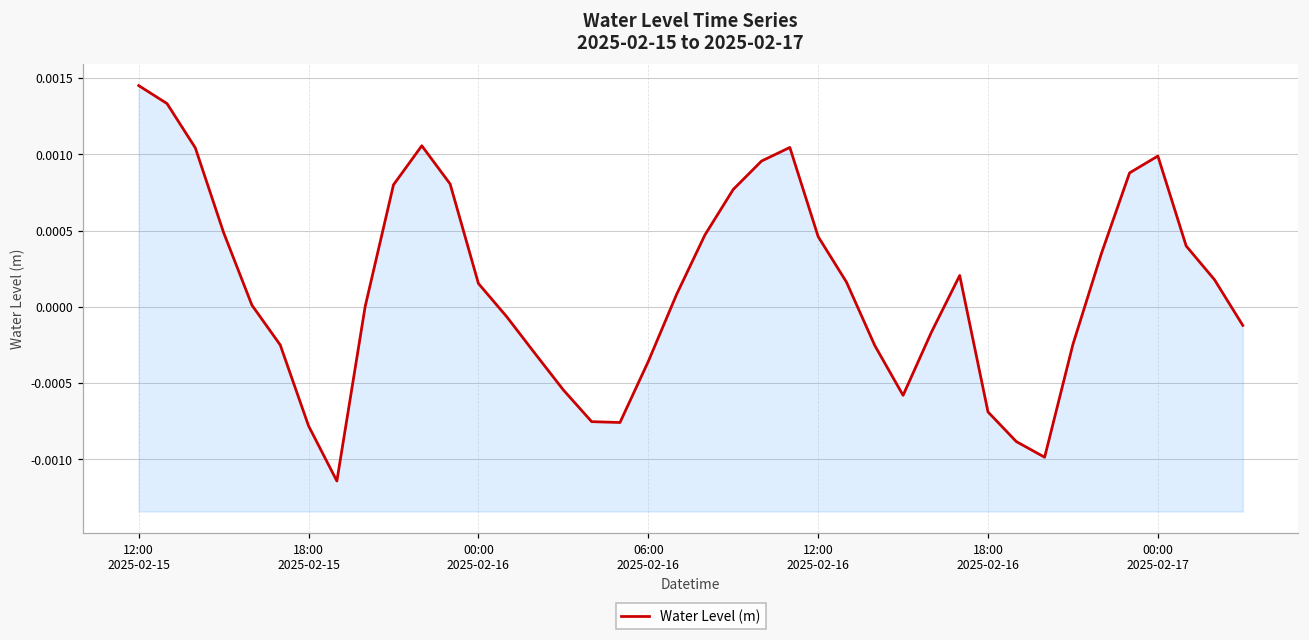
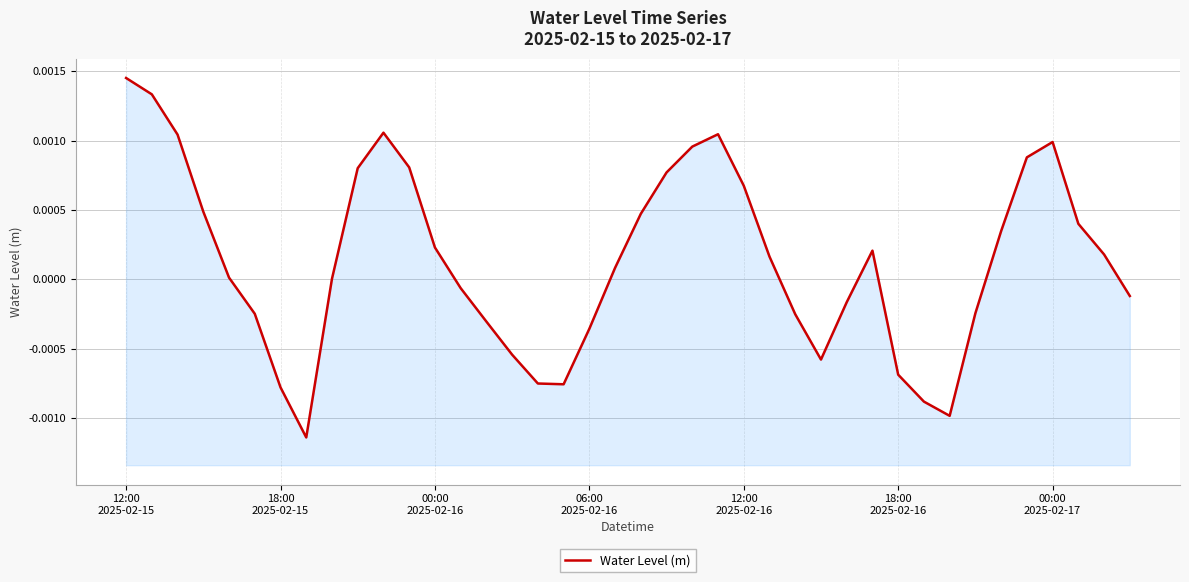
  {
    "12:00 2025-02-15": 0.00145,
    "18:00 2025-02-15": -0.00078,
-   "00:00 2025-02-16": 0.00015,
+   "00:00 2025-02-16": 0.00023,
    "06:00 2025-02-16": -0.00036,
-   "12:00 2025-02-16": 0.00046,
+   "12:00 2025-02-16": 0.00067,
    "18:00 2025-02-16": -0.00069,
    "00:00 2025-02-17": 0.00099
  }
